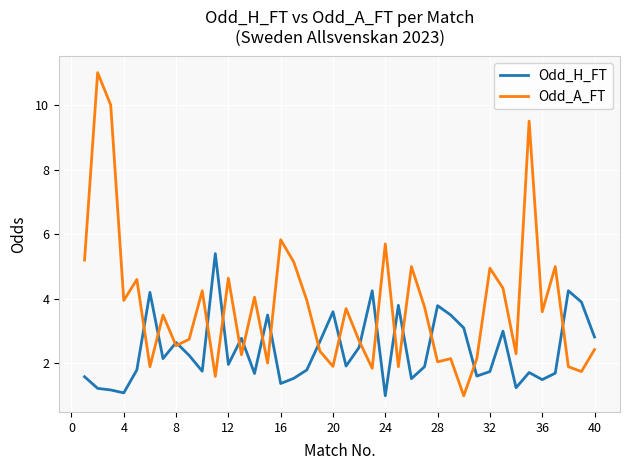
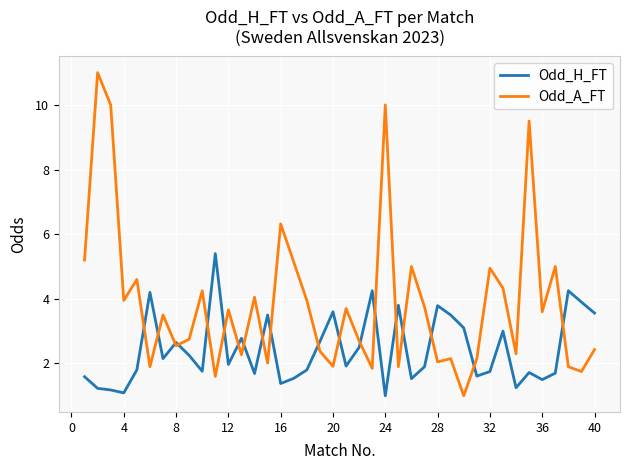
  {
    "Odd_H_FT": {
      "4": 1.1,
      "8": 2.7,
      "12": 2.0,
      "16": 1.4,
      "20": 3.6,
      "24": 1.0,
      "28": 3.8,
      "32": 1.8,
      "36": 1.5,
-     "40": 2.8
+     "40": 3.6
    },
    "Odd_A_FT": {
      "4": 4.0,
      "8": 2.6,
-     "12": 4.6,
-     "16": 5.8,
+     "12": 3.7,
+     "16": 6.3,
      "20": 1.9,
-     "24": 5.7,
+     "24": 10.0,
      "28": 2.1,
      "32": 5.0,
      "36": 3.6,
      "40": 2.4
    }
  }
